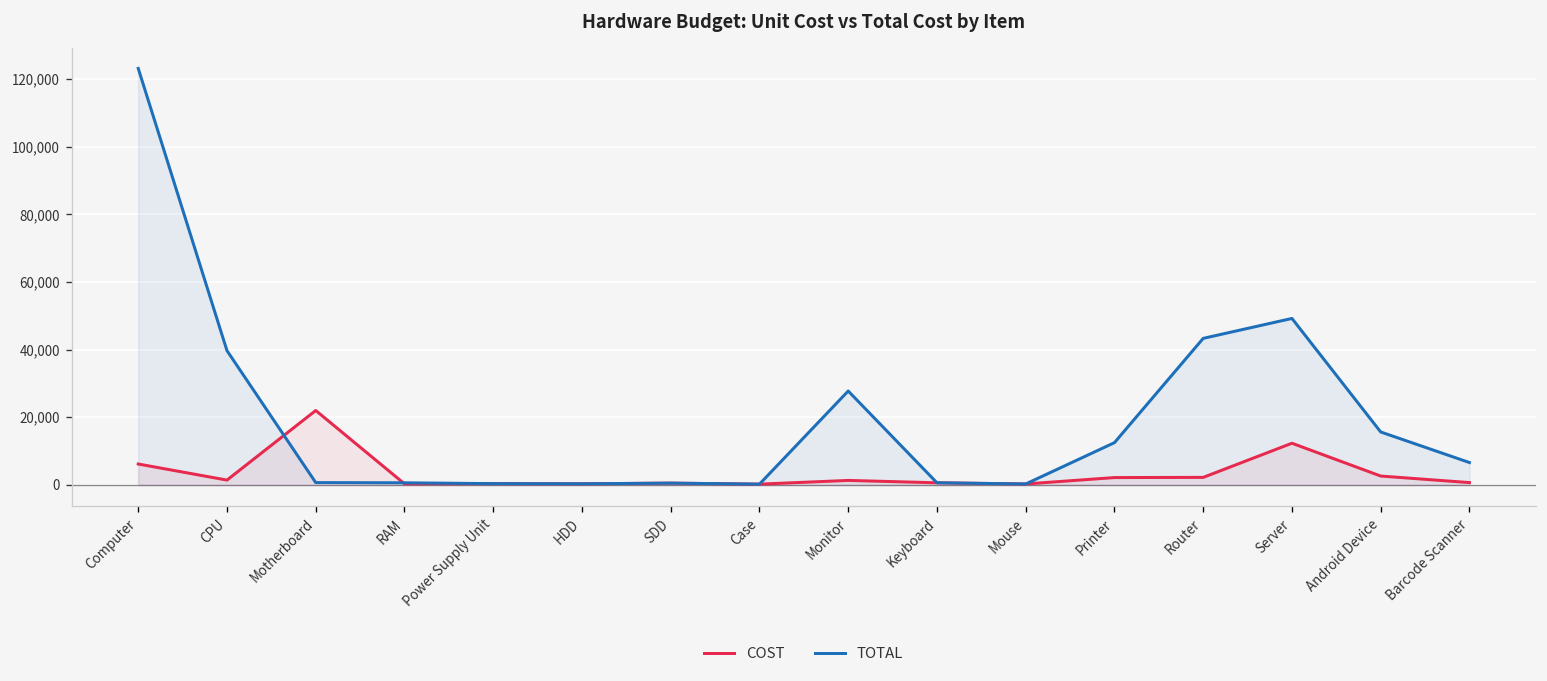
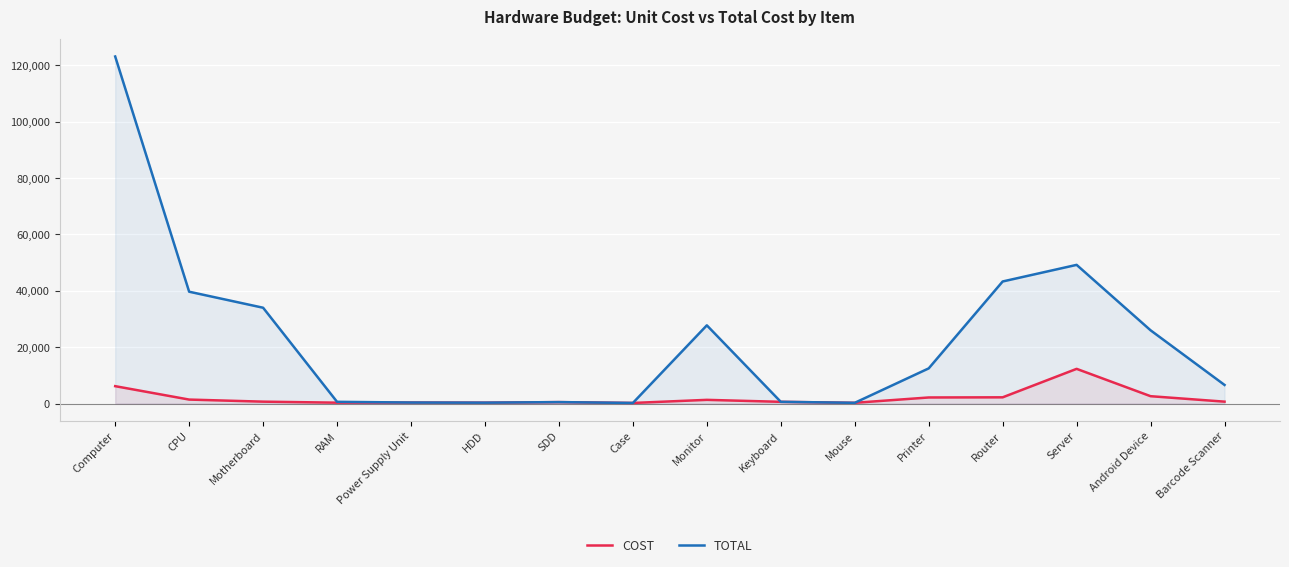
  {
    "COST": {
      "Computer": "6,000",
      "CPU": "1,000",
-     "Motherboard": "22,000",
+     "Motherboard": "1,000",
      "Monitor": "1,000",
      "Printer": "2,000",
      "Router": "2,000",
      "Server": "12,000",
      "Android Device": "3,000",
      "Barcode Scanner": "1,000"
    },
    "TOTAL": {
      "Computer": "123,000",
      "CPU": "40,000",
-     "Motherboard": "1,000",
+     "Motherboard": "34,000",
      "Monitor": "28,000",
      "Printer": "12,000",
      "Router": "43,000",
      "Server": "49,000",
-     "Android Device": "16,000",
+     "Android Device": "26,000",
      "Barcode Scanner": "7,000"
    }
  }
